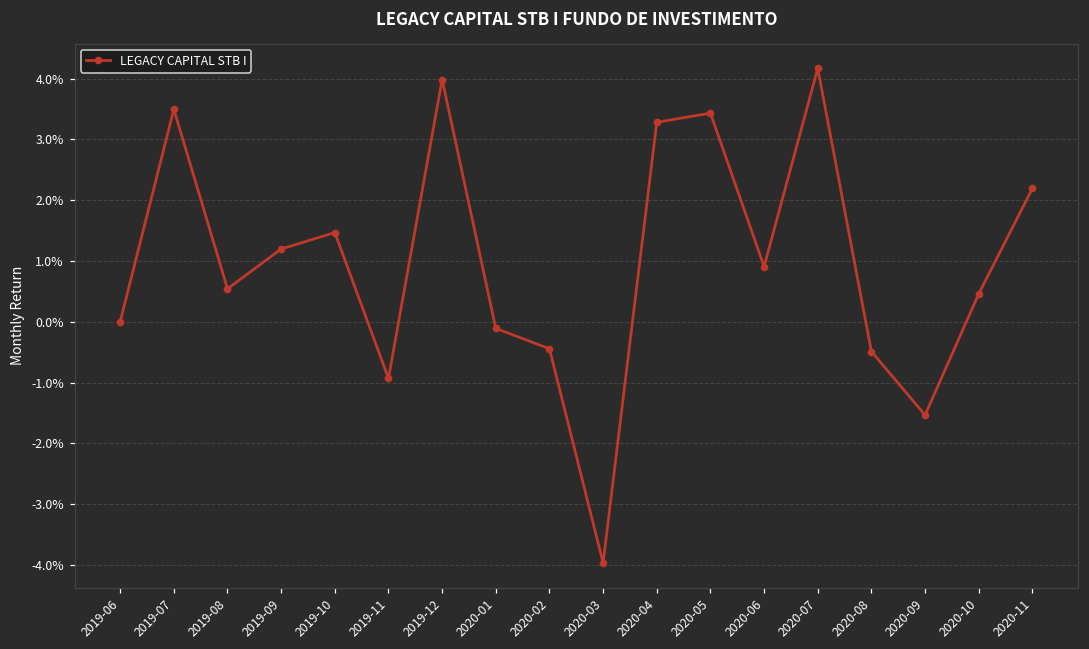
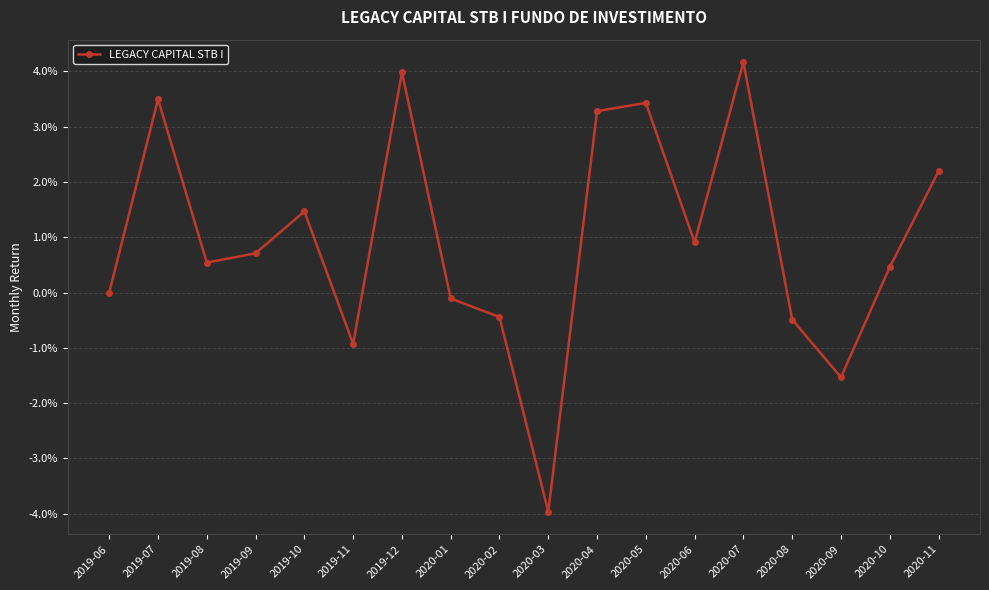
  {
    "2019-06": "0.0%",
    "2019-07": "3.5%",
    "2019-08": "0.5%",
-   "2019-09": "1.2%",
+   "2019-09": "0.7%",
    "2019-10": "1.5%",
    "2019-11": "-0.9%",
    "2019-12": "4.0%",
    "2020-01": "-0.1%",
    "2020-02": "-0.4%",
    "2020-03": "-4.0%",
    "2020-04": "3.3%",
    "2020-05": "3.4%",
    "2020-06": "0.9%",
    "2020-07": "4.2%",
    "2020-08": "-0.5%",
    "2020-09": "-1.5%",
    "2020-10": "0.5%",
    "2020-11": "2.2%"
  }
